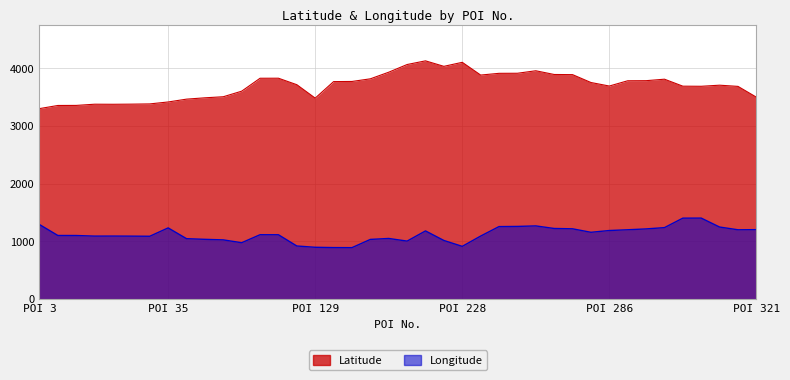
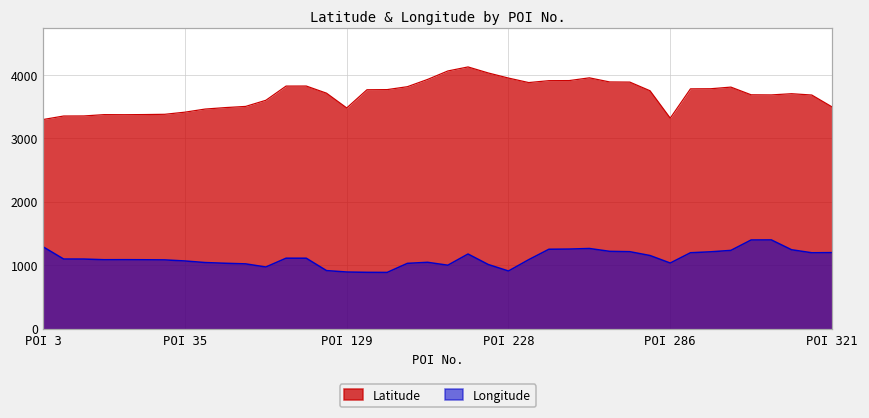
  {
    "Latitude": {
      "POI 3": 3300,
      "POI 35": 3400,
      "POI 129": 3500,
-     "POI 228": 4100,
-     "POI 286": 3700,
+     "POI 228": 4000,
+     "POI 286": 3300,
      "POI 321": 3500
    },
    "Longitude": {
      "POI 3": 1300,
-     "POI 35": 1200,
+     "POI 35": 1100,
      "POI 129": 900,
      "POI 228": 900,
-     "POI 286": 1200,
+     "POI 286": 1000,
      "POI 321": 1200
    }
  }
